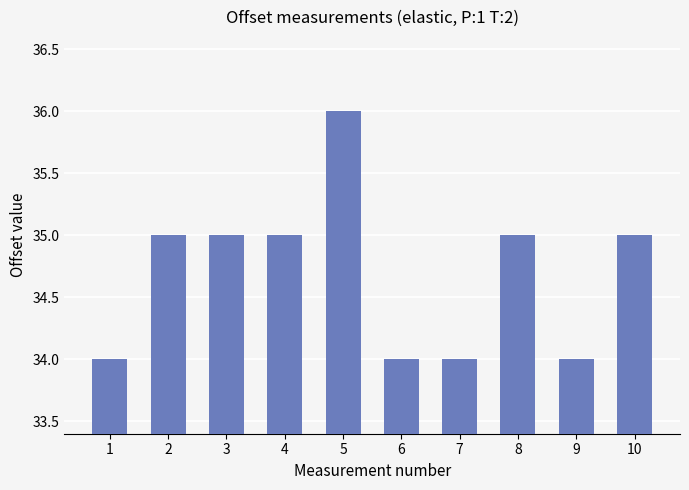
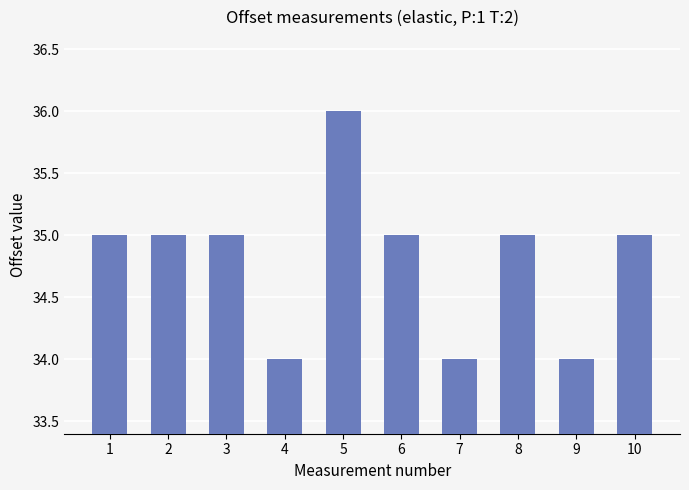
  {
-   "1": 34,
+   "1": 35,
    "2": 35,
    "3": 35,
-   "4": 35,
+   "4": 34,
    "5": 36,
-   "6": 34,
+   "6": 35,
    "7": 34,
    "8": 35,
    "9": 34,
    "10": 35
  }
